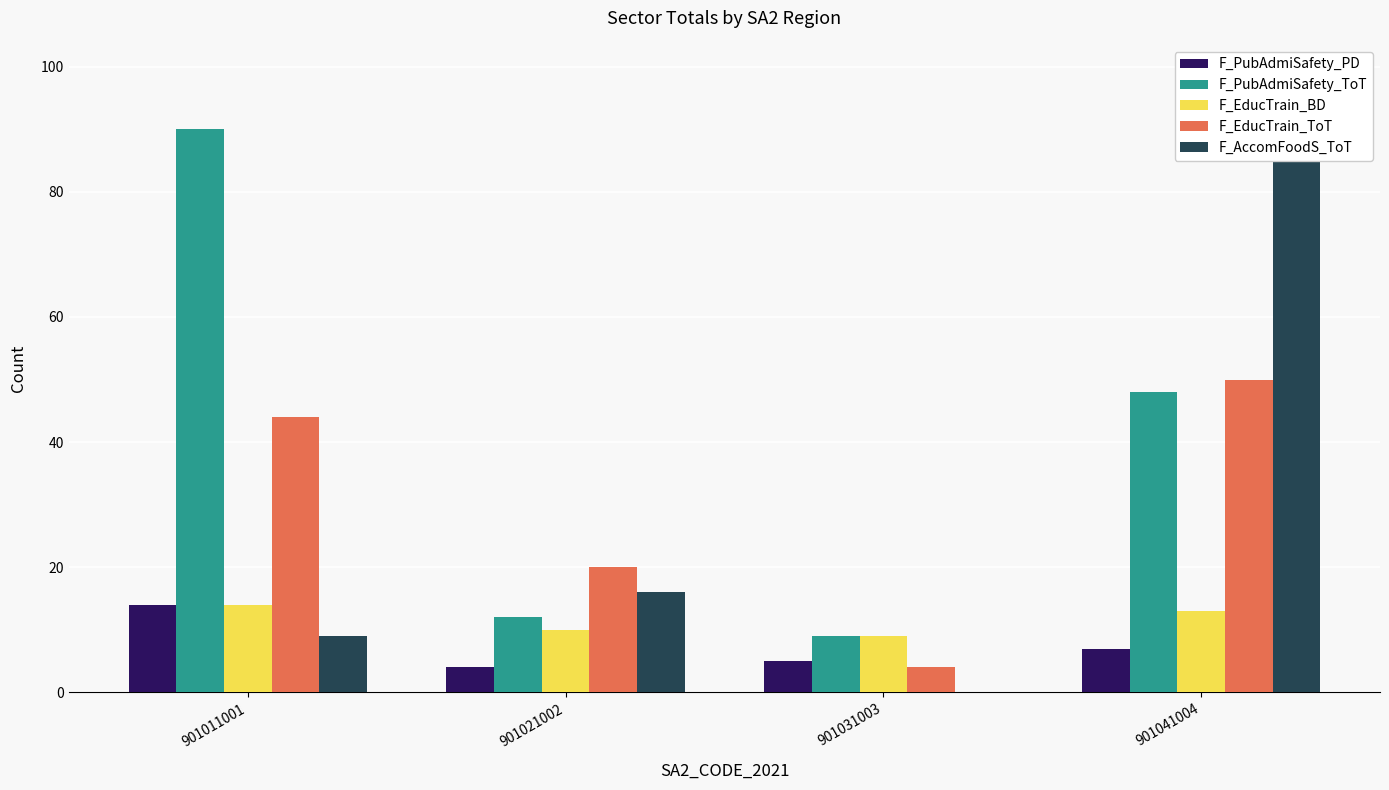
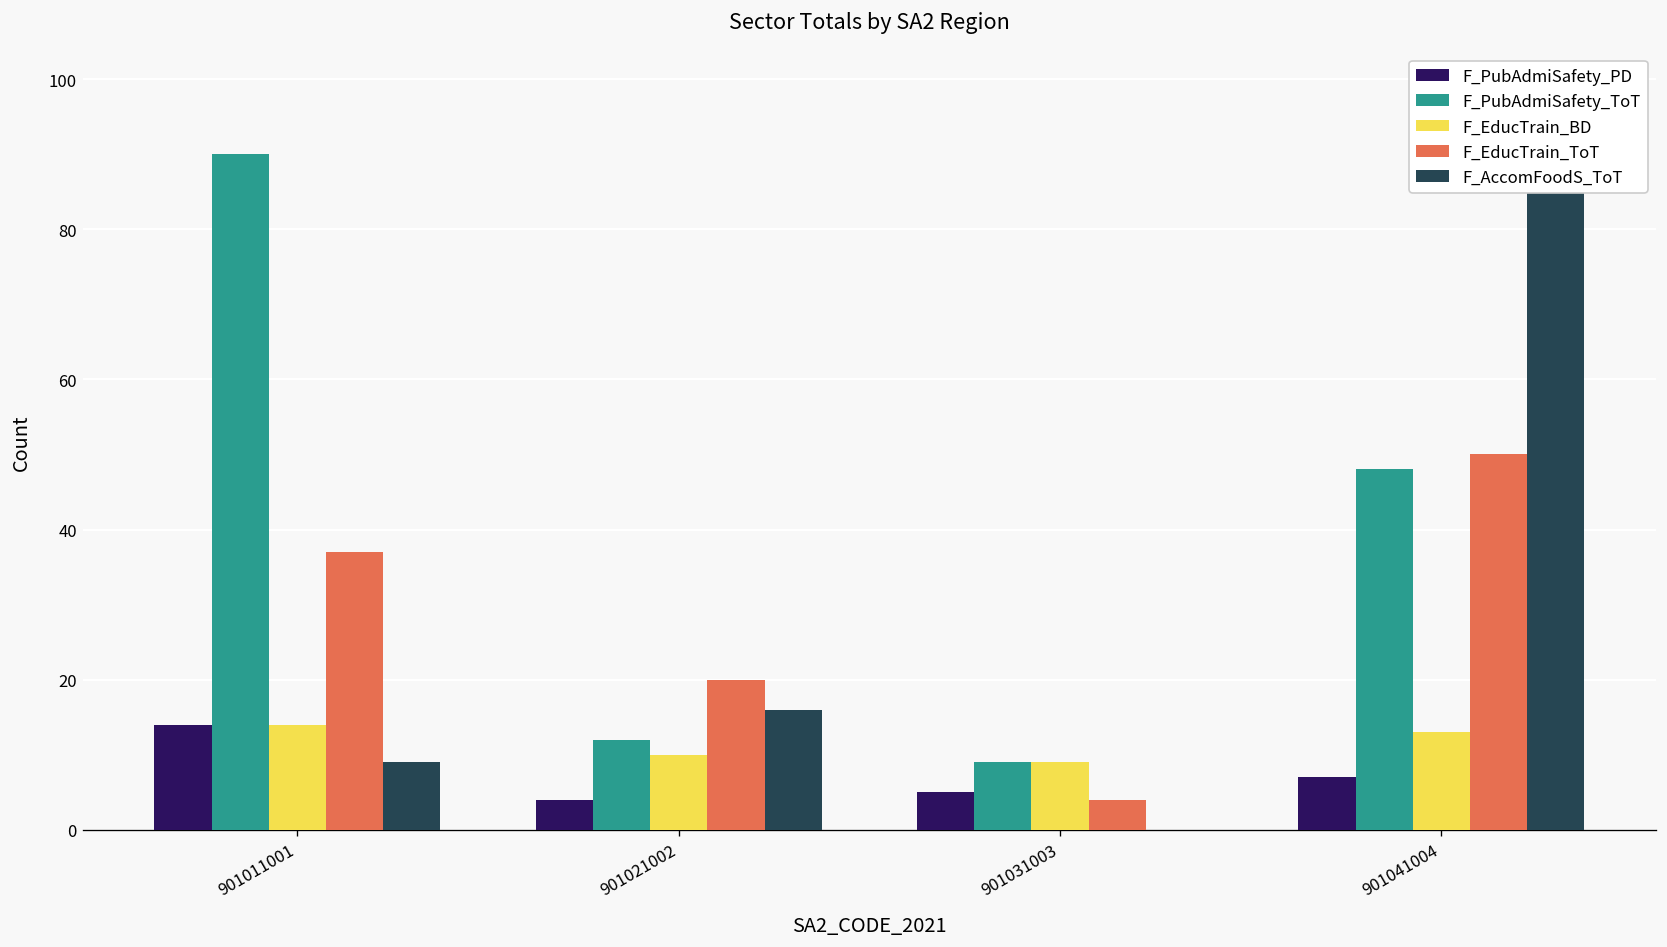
  {
    "F_PubAdmiSafety_ToT": {
      "901011001": 90,
      "901021002": 12,
      "901031003": 9,
      "901041004": 48
    },
    "F_EducTrain_BD": {
      "901011001": 14,
      "901021002": 10,
      "901031003": 9,
      "901041004": 13
    },
    "F_EducTrain_ToT": {
-     "901011001": 44,
+     "901011001": 37,
      "901021002": 20,
      "901031003": 4,
      "901041004": 50
    }
  }
